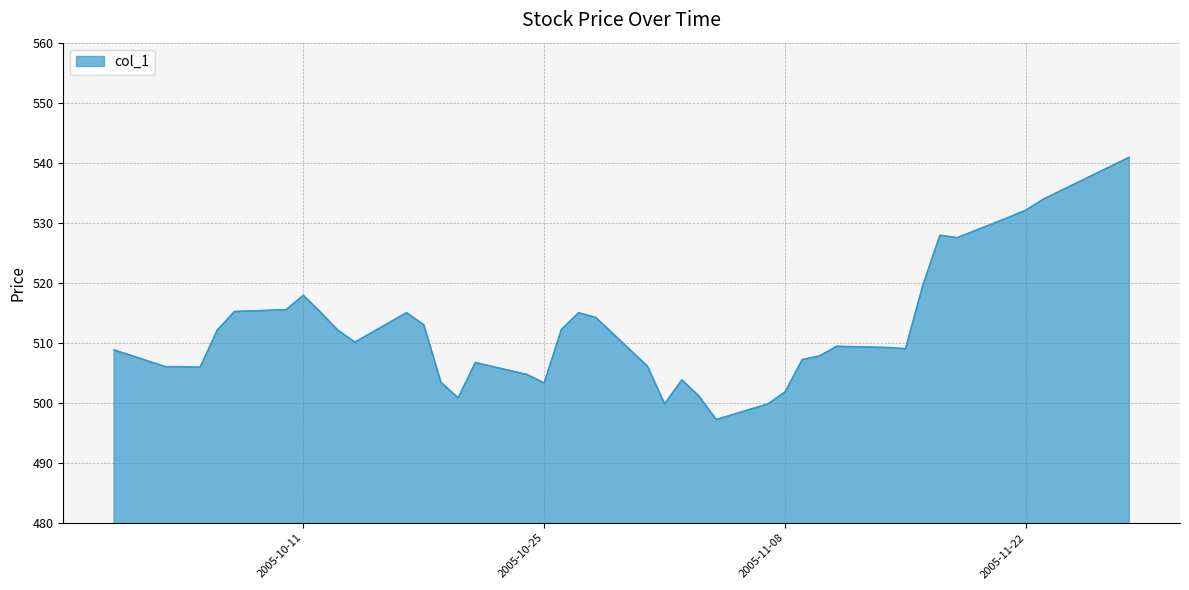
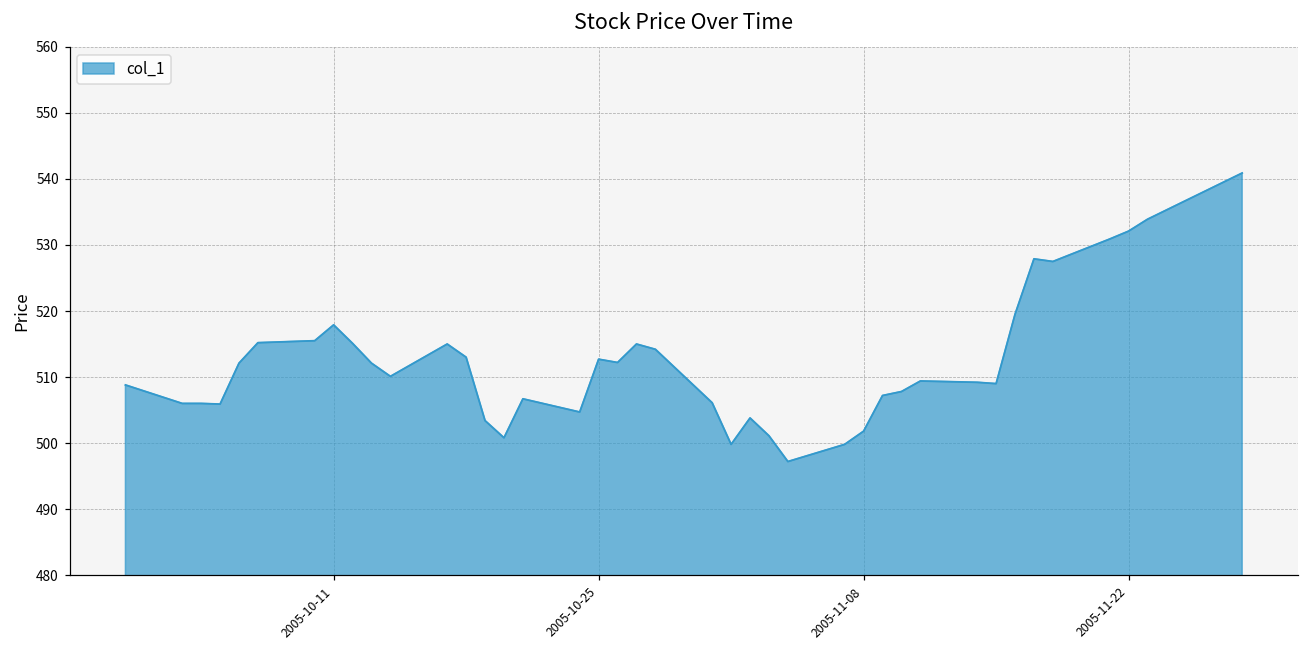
  {
    "2005-10-11": 518,
-   "2005-10-25": 503,
+   "2005-10-25": 513,
    "2005-11-08": 502,
    "2005-11-22": 532
  }
